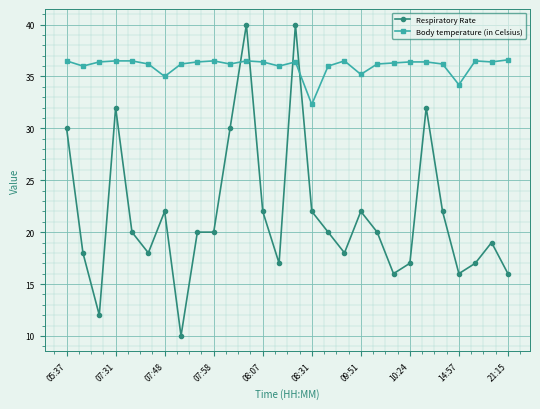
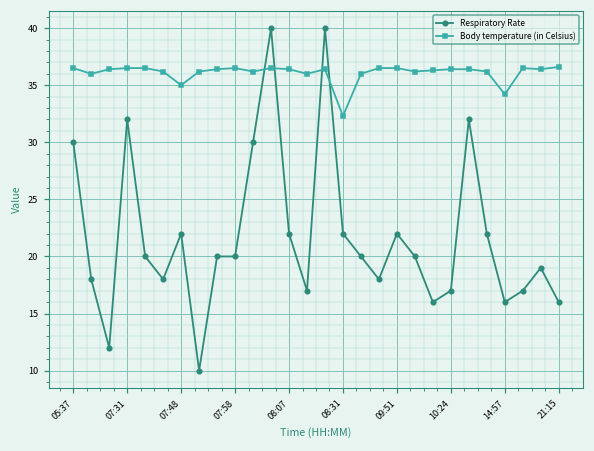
  {
    "Respiratory Rate": {
      "05:37": 30.0,
      "07:31": 32.0,
      "07:48": 22.0,
      "07:58": 20.0,
      "08:07": 22.0,
      "08:31": 22.0,
      "09:51": 22.0,
      "10:24": 17.0,
      "14:57": 16.0,
      "21:15": 16.0
    },
    "Body temperature (in Celsius)": {
      "05:37": 36.5,
      "07:31": 36.5,
      "07:48": 35.0,
      "07:58": 36.5,
      "08:07": 36.4,
      "08:31": 32.3,
-     "09:51": 35.2,
+     "09:51": 36.5,
      "10:24": 36.4,
      "14:57": 34.2,
      "21:15": 36.6
    }
  }
